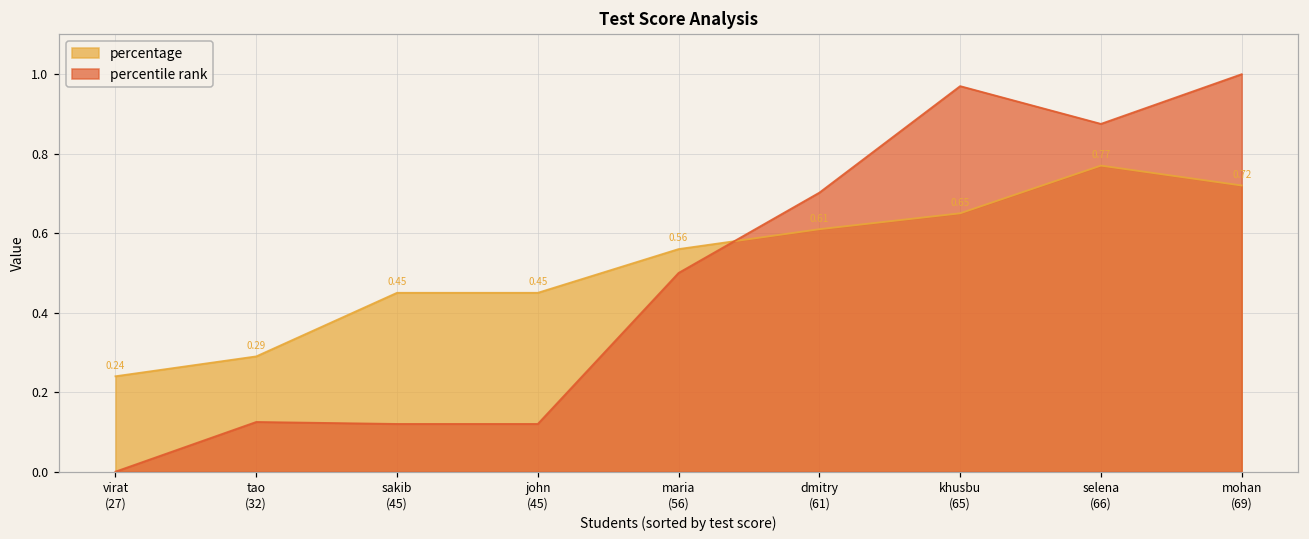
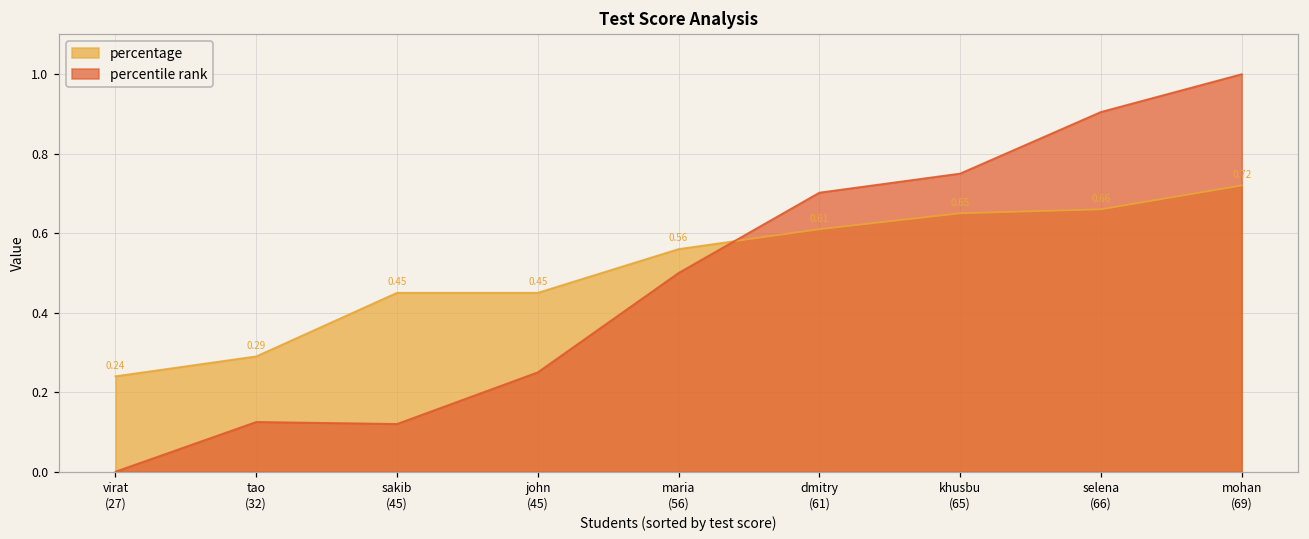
  {
    "percentage": {
      "dmitry (61)": 0.61,
      "khusbu (65)": 0.65,
-     "selena (66)": 0.77,
+     "selena (66)": 0.66,
      "mohan (69)": 0.72
    },
    "percentile rank": {
      "virat (27)": 0.00,
      "tao (32)": 0.13,
      "sakib (45)": 0.12,
-     "john (45)": 0.12,
+     "john (45)": 0.25,
      "maria (56)": 0.50,
      "dmitry (61)": 0.70,
-     "khusbu (65)": 0.97,
-     "selena (66)": 0.88,
+     "khusbu (65)": 0.75,
+     "selena (66)": 0.91,
      "mohan (69)": 1.00
    }
  }
